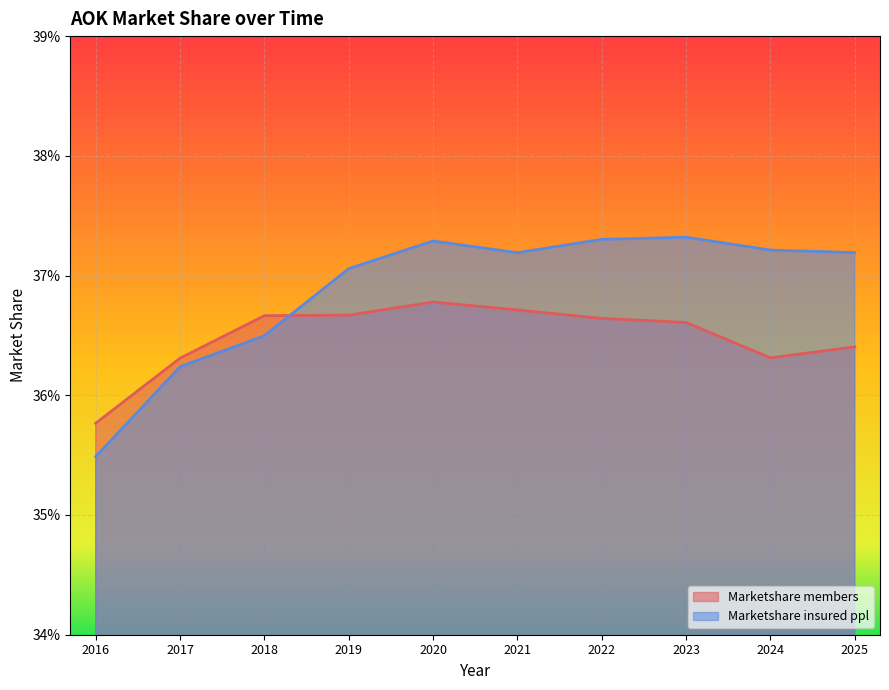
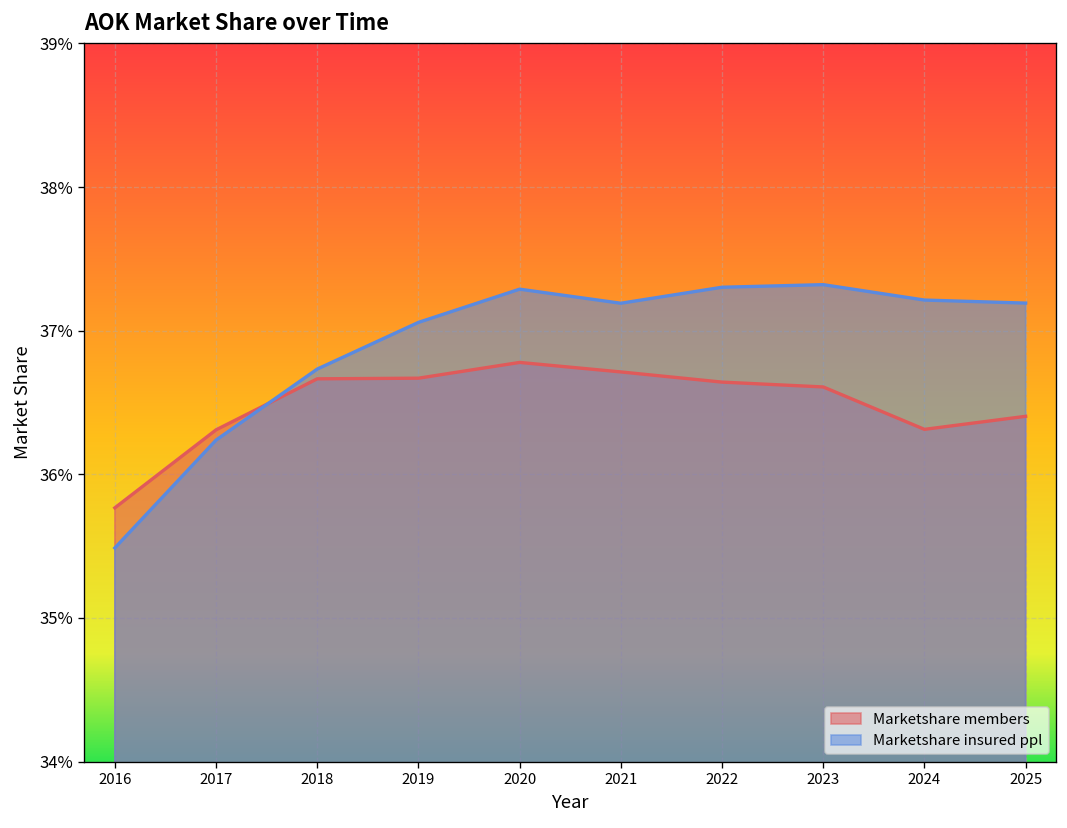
  {
    "Marketshare members": {
      "2016": "35.77%",
      "2017": "36.31%",
      "2018": "36.66%",
      "2019": "36.67%",
      "2020": "36.78%",
      "2021": "36.71%",
      "2022": "36.64%",
      "2023": "36.61%",
      "2024": "36.31%",
      "2025": "36.40%"
    },
    "Marketshare insured ppl": {
      "2016": "35.49%",
      "2017": "36.24%",
-     "2018": "36.50%",
+     "2018": "36.73%",
      "2019": "37.06%",
      "2020": "37.29%",
      "2021": "37.19%",
      "2022": "37.30%",
      "2023": "37.32%",
      "2024": "37.21%",
      "2025": "37.19%"
    }
  }
